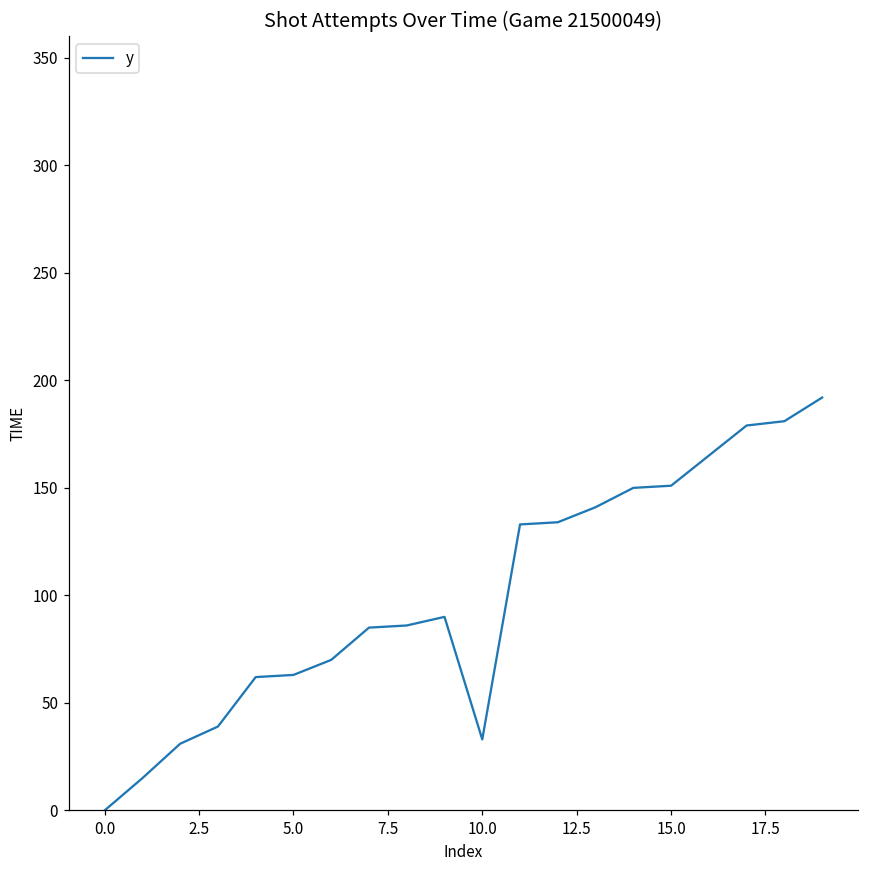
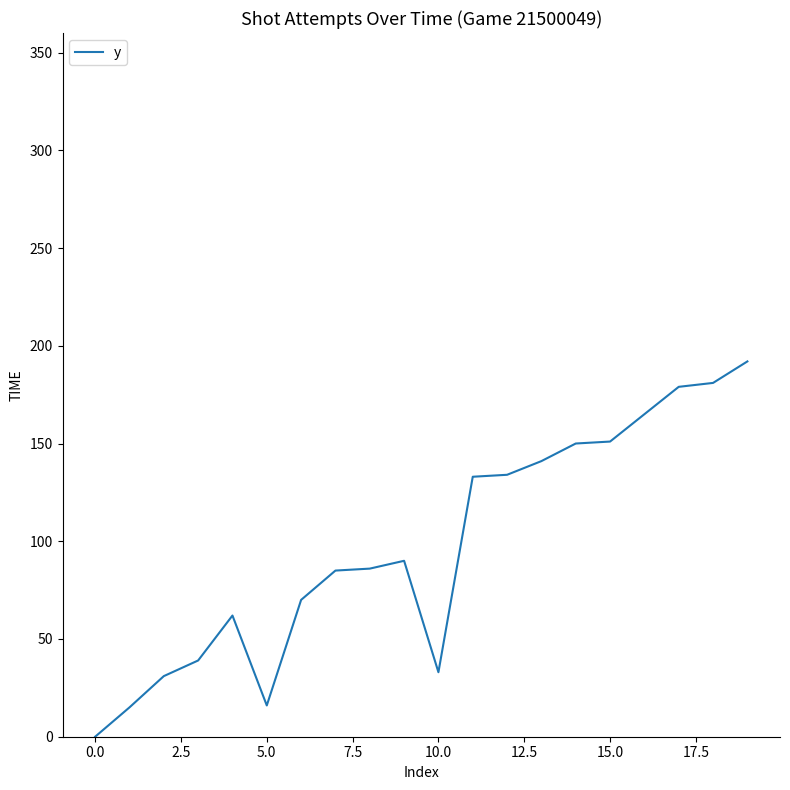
  {
    "0.0": 0,
-   "5.0": 63,
+   "5.0": 16,
    "10.0": 33,
    "15.0": 151
  }
